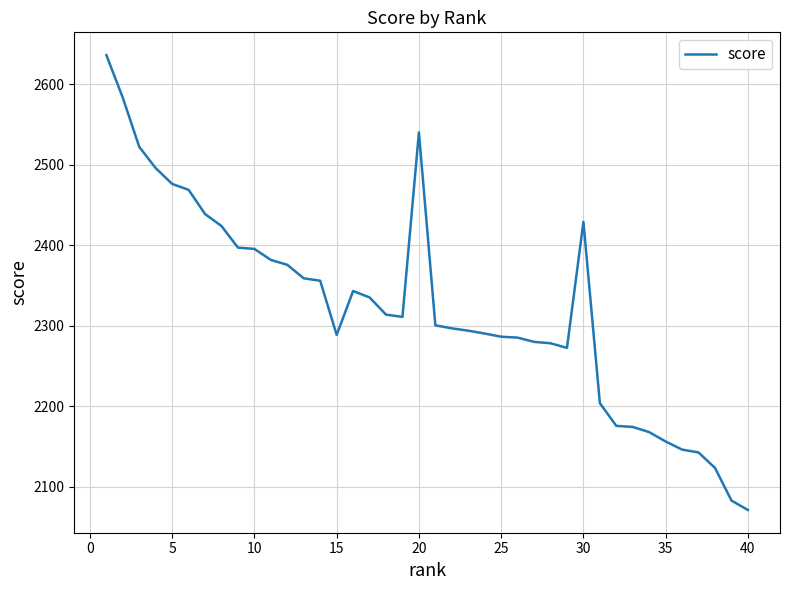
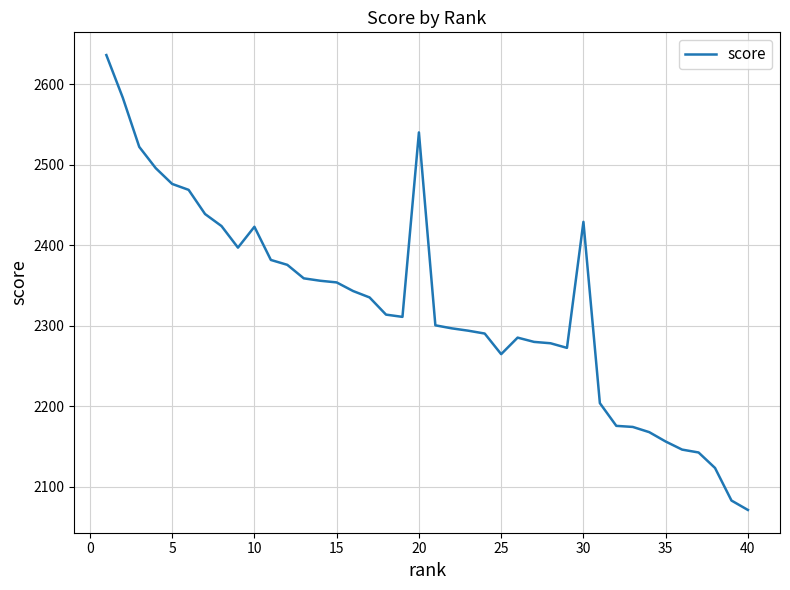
  {
    "5": 2480,
-   "10": 2400,
-   "15": 2290,
+   "10": 2420,
+   "15": 2350,
    "20": 2540,
-   "25": 2290,
+   "25": 2260,
    "30": 2430,
    "35": 2160,
    "40": 2070
  }
